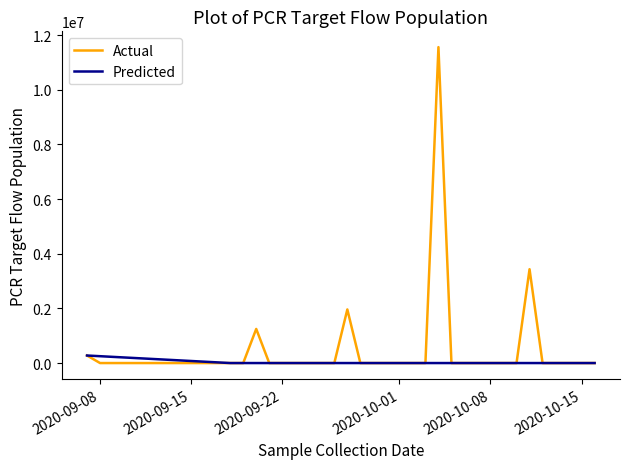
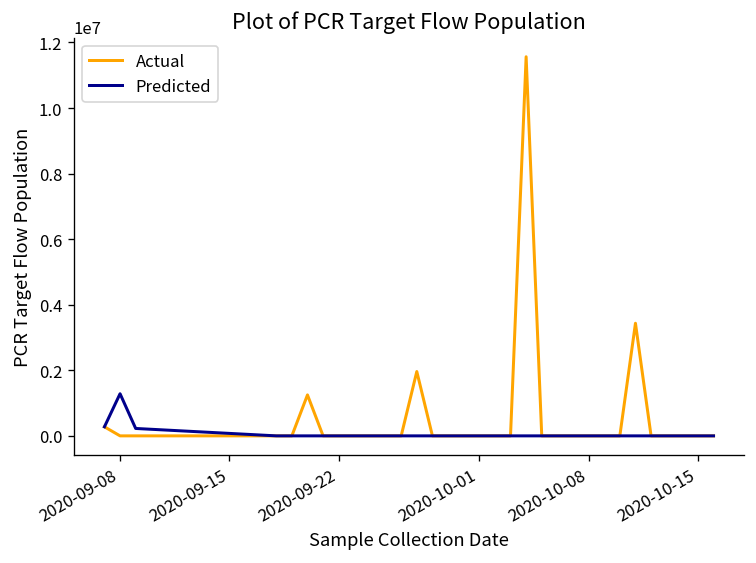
  {
    "Actual": {
      "2020-09-08": 0
    },
    "Predicted": {
-     "2020-09-08": 300000
+     "2020-09-08": 1300000
    }
  }
